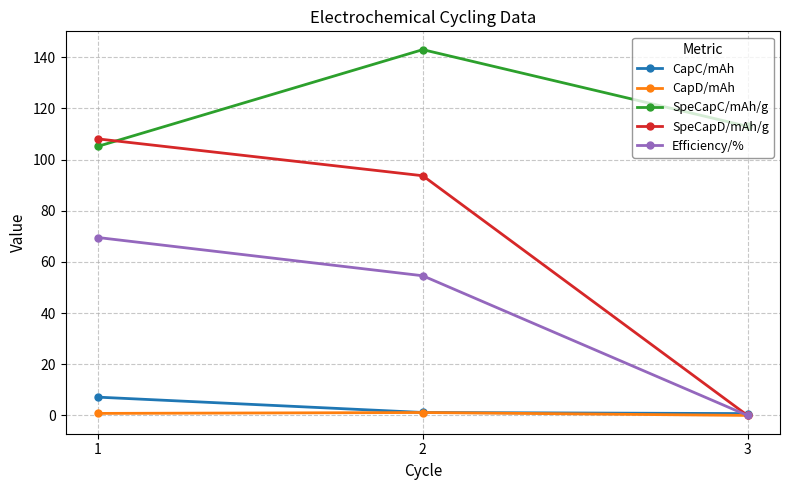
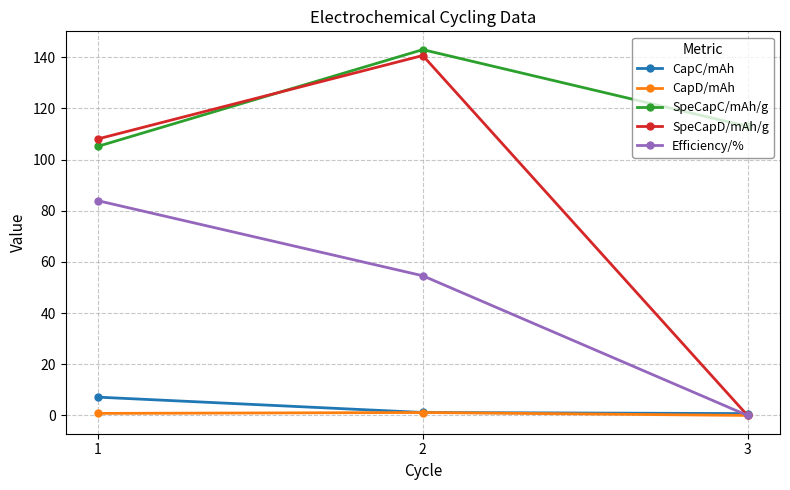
  {
    "CapC/mAh": {
      "1": 7
    },
    "CapD/mAh": {
      "1": 1
    },
    "SpeCapC/mAh/g": {
      "1": 105,
      "2": 143
    },
    "SpeCapD/mAh/g": {
      "1": 108,
-     "2": 94
+     "2": 141
    },
    "Efficiency/%": {
-     "1": 70,
+     "1": 84,
      "2": 55
    }
  }
